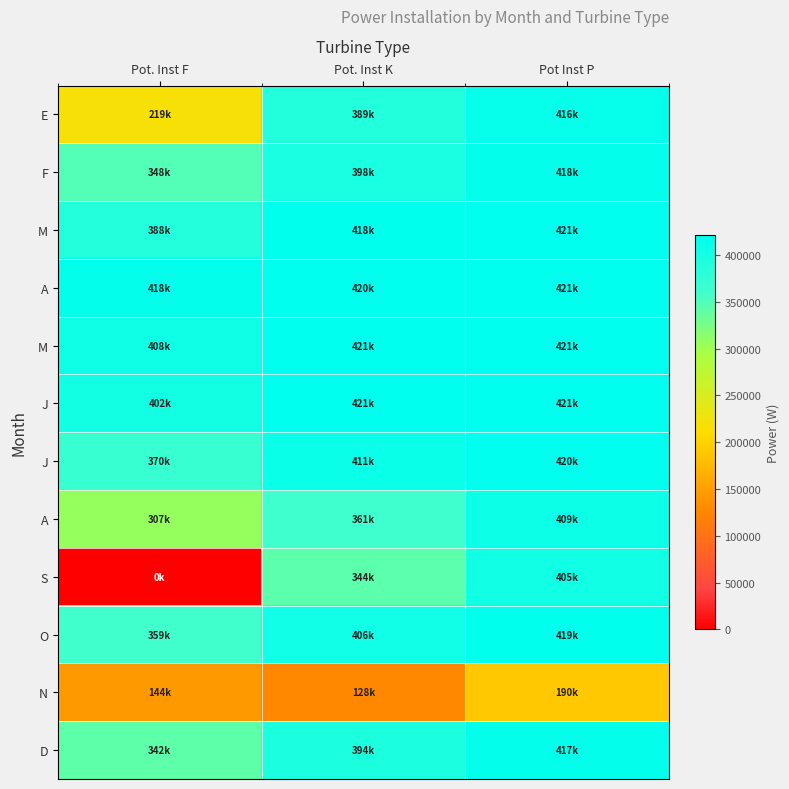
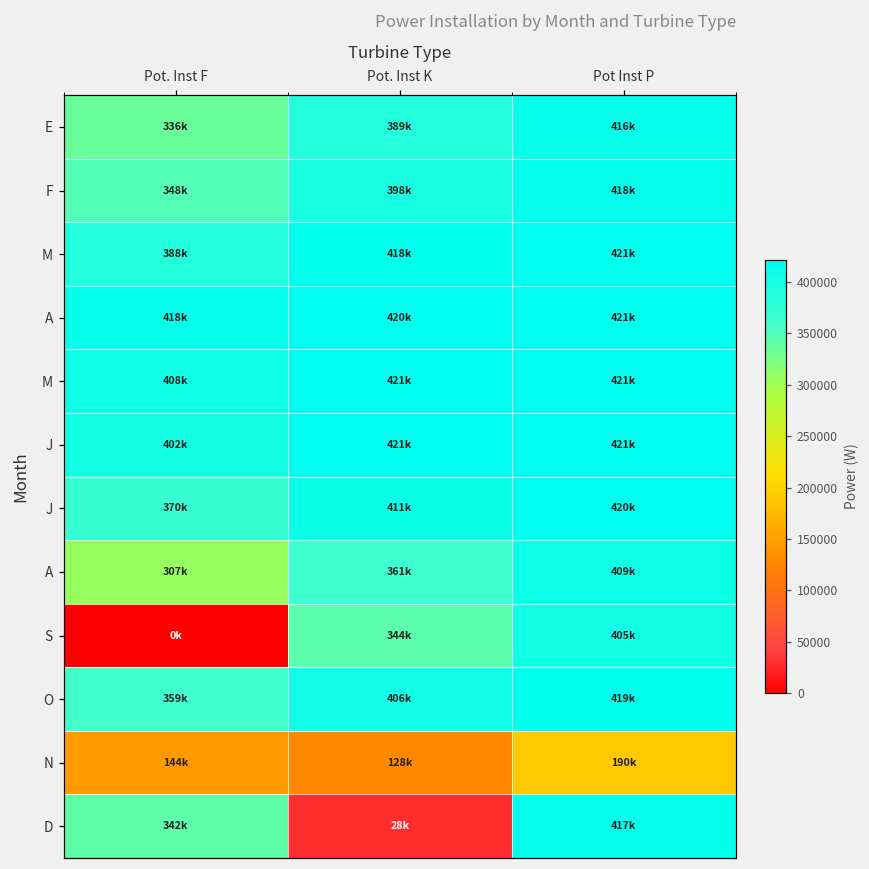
  {
    "E": {
-     "Pot. Inst F": "219k",
+     "Pot. Inst F": "336k",
      "Pot. Inst K": "389k",
      "Pot Inst P": "416k"
    },
    "F": {
      "Pot. Inst F": "348k",
      "Pot. Inst K": "398k",
      "Pot Inst P": "418k"
    },
    "S": {
      "Pot. Inst F": "0k",
      "Pot. Inst K": "344k",
      "Pot Inst P": "405k"
    },
    "O": {
      "Pot. Inst F": "359k",
      "Pot. Inst K": "406k",
      "Pot Inst P": "419k"
    },
    "N": {
      "Pot. Inst F": "144k",
      "Pot. Inst K": "128k",
      "Pot Inst P": "190k"
    },
    "D": {
      "Pot. Inst F": "342k",
-     "Pot. Inst K": "394k",
+     "Pot. Inst K": "28k",
      "Pot Inst P": "417k"
    }
  }
